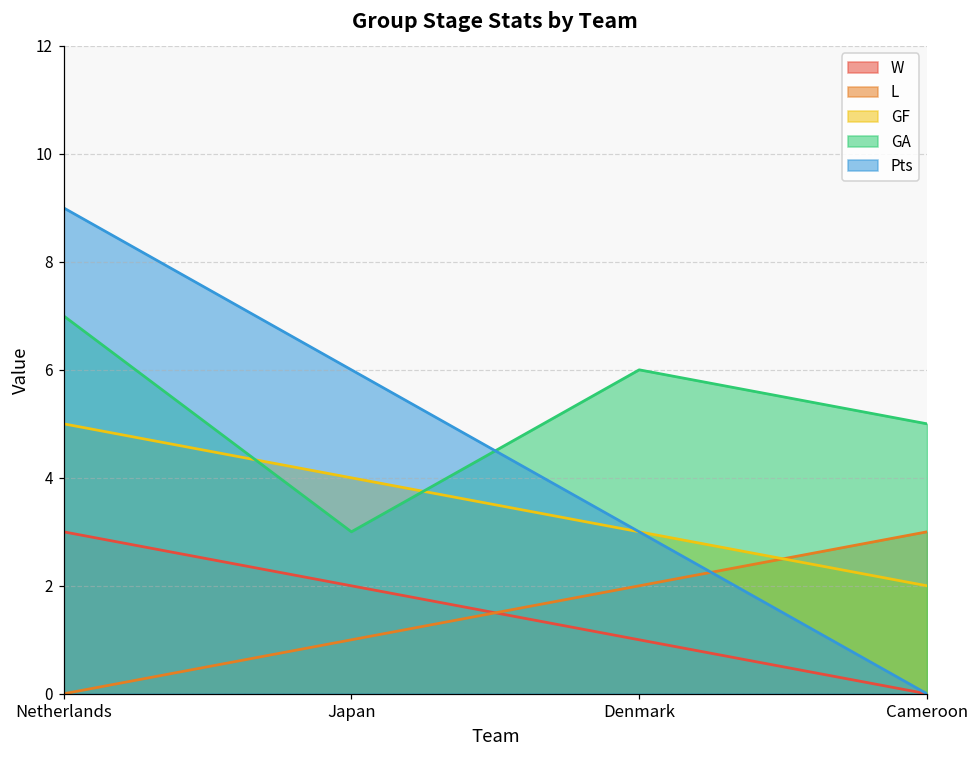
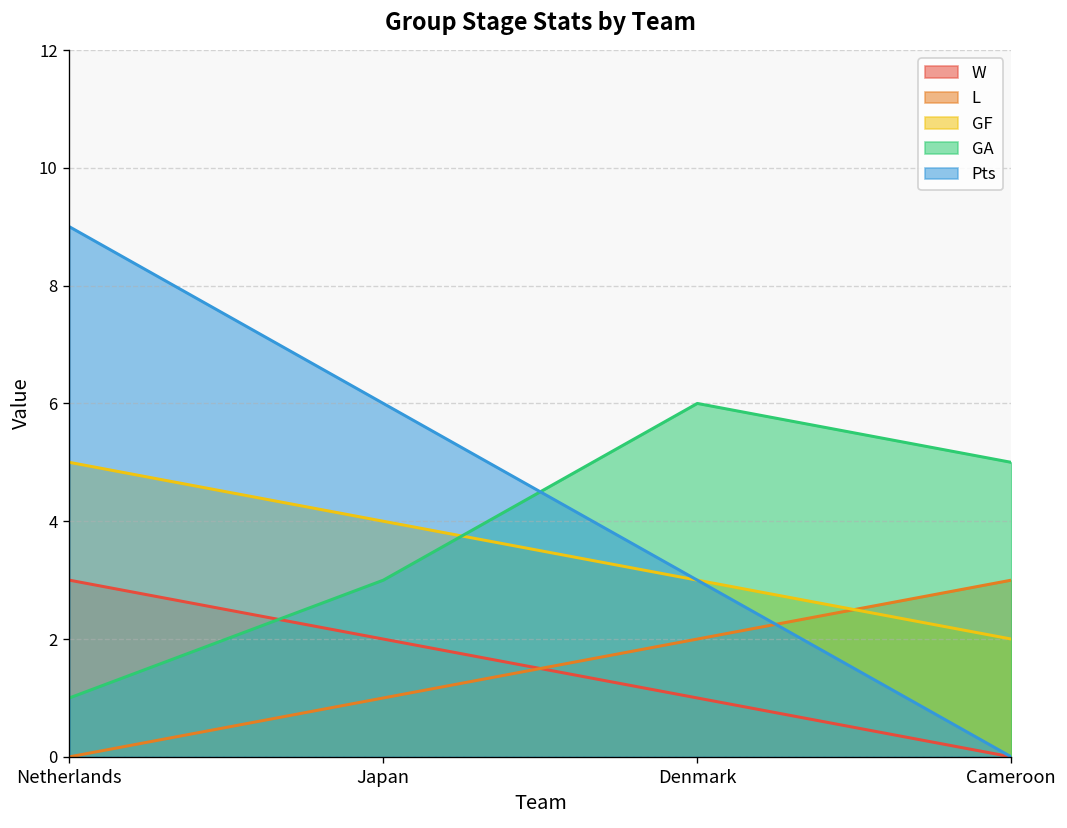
  {
    "GA": {
-     "Netherlands": 7,
+     "Netherlands": 1,
      "Japan": 3,
      "Denmark": 6,
      "Cameroon": 5
    },
    "Pts": {
      "Netherlands": 9,
      "Japan": 6
    }
  }
